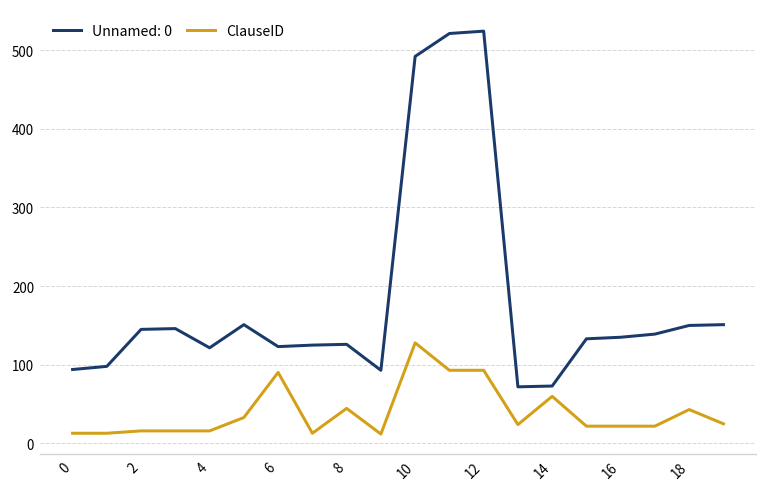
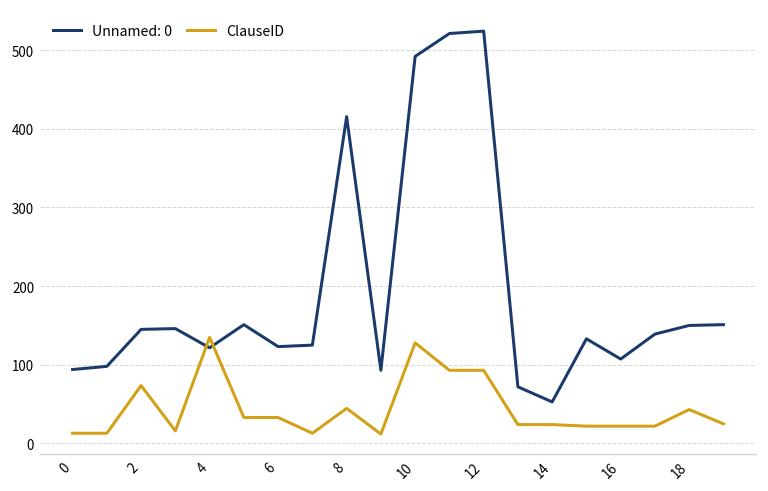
  {
    "Unnamed: 0": {
      "0": 90,
      "2": 150,
      "4": 120,
      "6": 120,
-     "8": 130,
+     "8": 420,
      "10": 490,
      "12": 520,
-     "14": 70,
-     "16": 140,
+     "14": 50,
+     "16": 110,
      "18": 150
    },
    "ClauseID": {
      "0": 10,
-     "2": 20,
-     "4": 20,
-     "6": 90,
+     "2": 70,
+     "4": 130,
+     "6": 30,
      "8": 40,
      "10": 130,
      "12": 90,
-     "14": 60,
+     "14": 20,
      "16": 20,
      "18": 40
    }
  }
